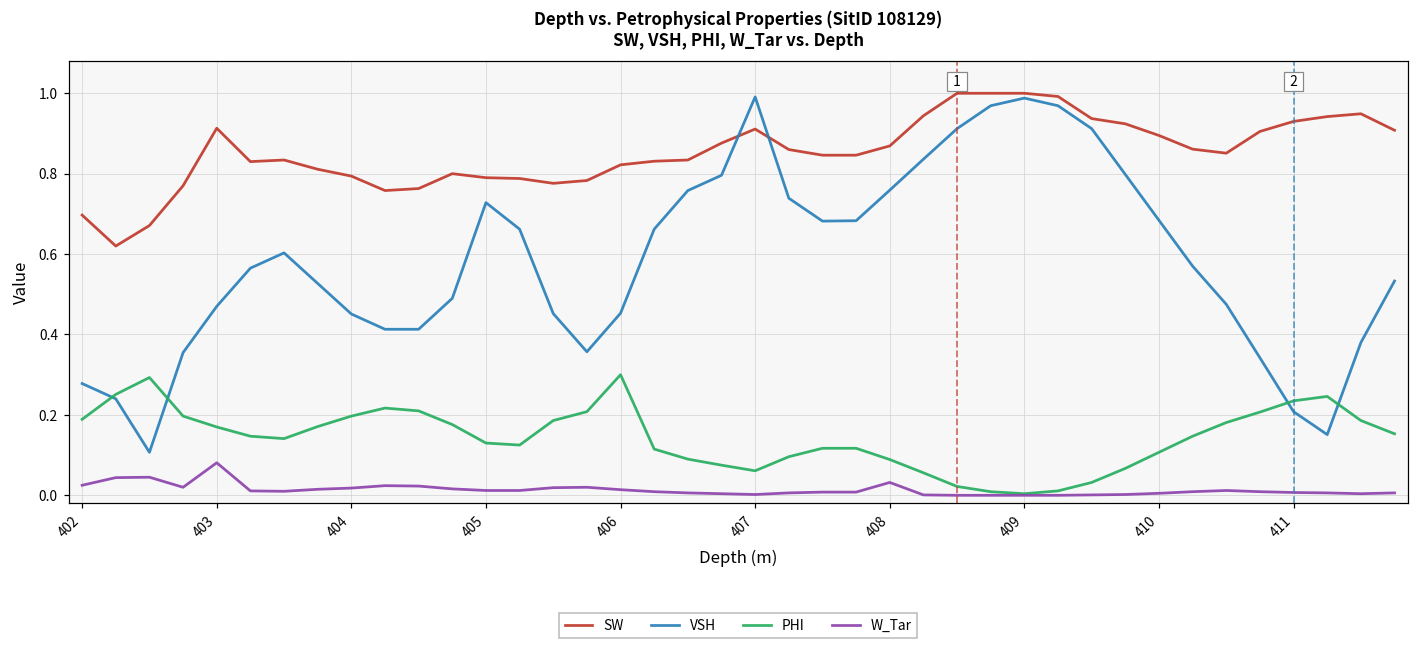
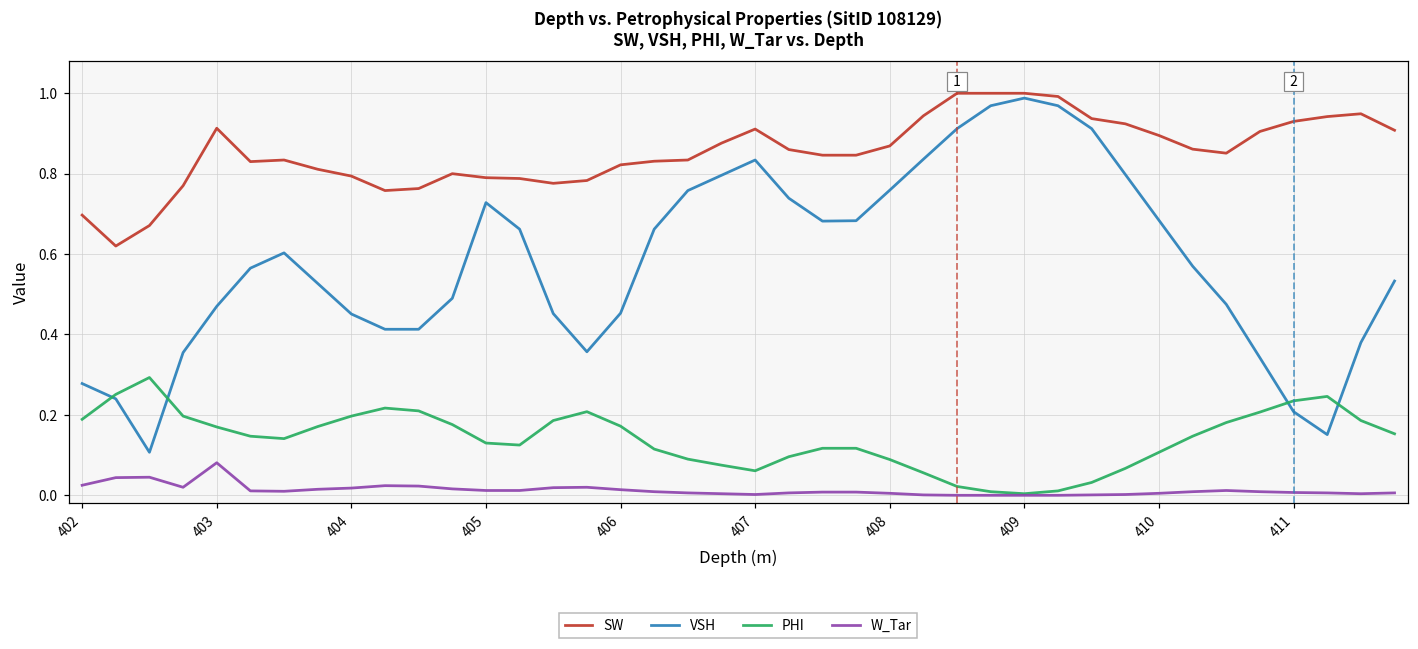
  {
    "SW": {
      "402": 0.70,
      "403": 0.91,
      "404": 0.79,
      "405": 0.79,
      "406": 0.82,
      "407": 0.91,
      "408": 0.87,
      "409": 1.00,
      "410": 0.90,
      "411": 0.93
    },
    "VSH": {
      "402": 0.28,
      "403": 0.47,
      "404": 0.45,
      "405": 0.73,
      "406": 0.45,
-     "407": 0.99,
+     "407": 0.83,
      "408": 0.76,
      "409": 0.99,
      "410": 0.68,
      "411": 0.21
    },
    "PHI": {
      "402": 0.19,
      "403": 0.17,
      "404": 0.20,
      "405": 0.13,
-     "406": 0.30,
+     "406": 0.17,
      "407": 0.06,
      "408": 0.09,
      "410": 0.11,
      "411": 0.24
    },
    "W_Tar": {
      "402": 0.03,
      "403": 0.08,
      "404": 0.02,
      "405": 0.01,
      "406": 0.01,
      "407": 0.00,
-     "408": 0.03,
+     "408": 0.01,
      "410": 0.01,
      "411": 0.01
    }
  }
